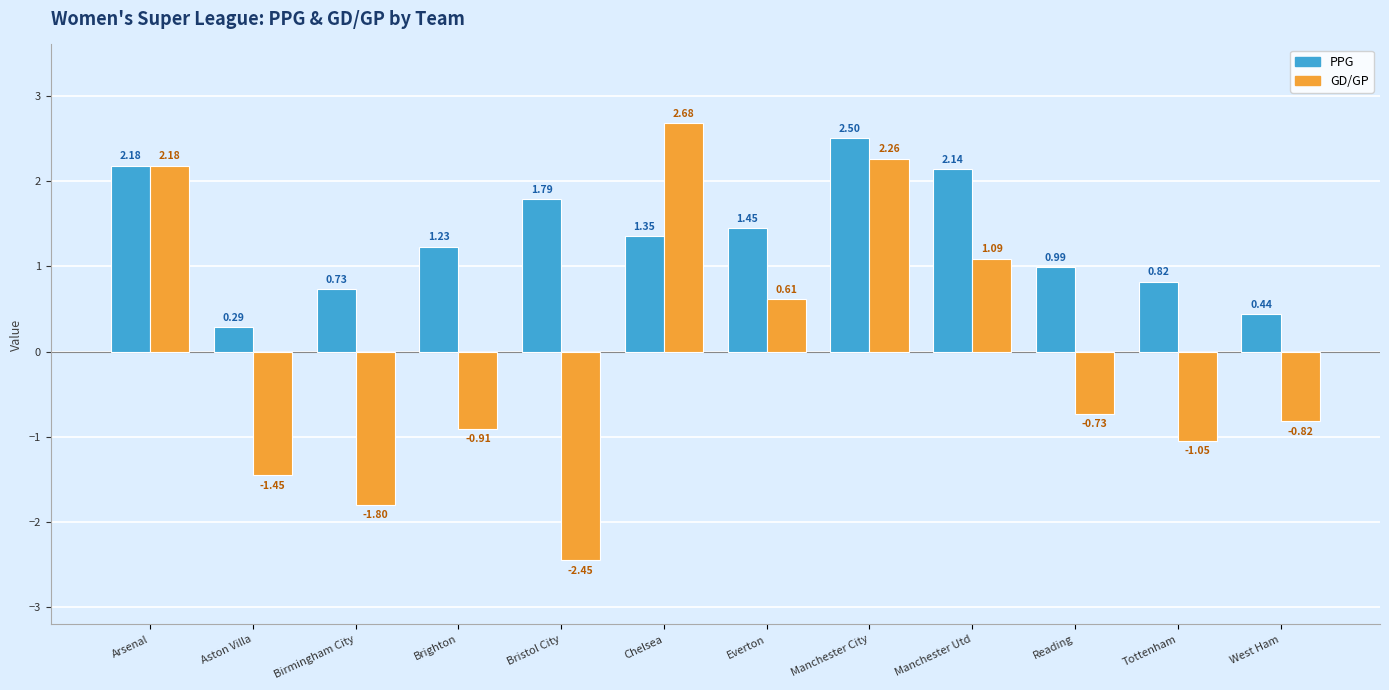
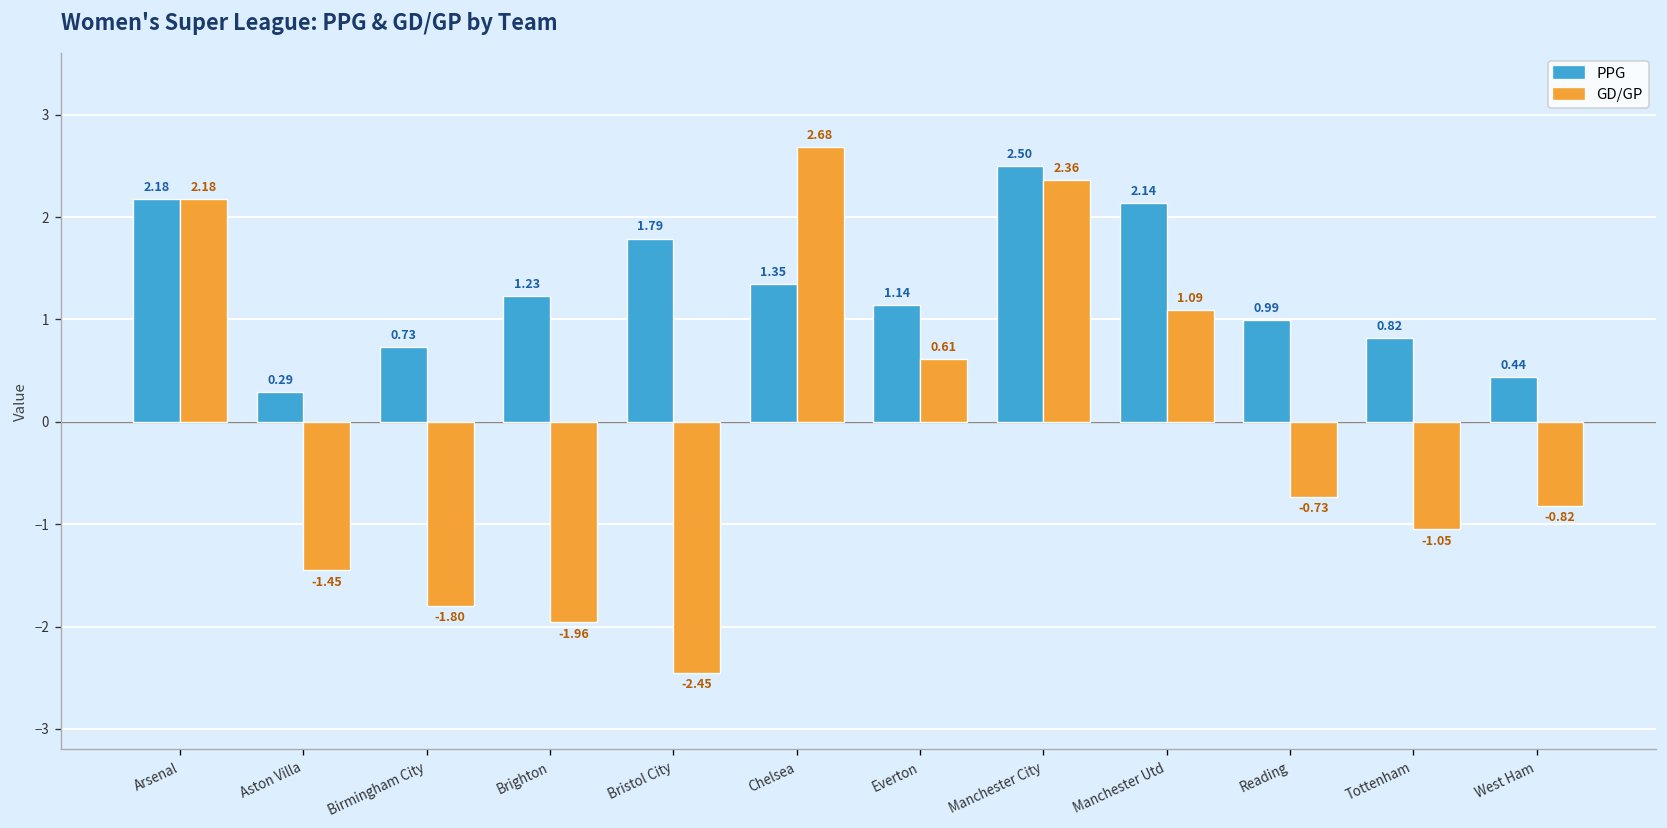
  {
    "PPG": {
      "Arsenal": 2.18,
      "Aston Villa": 0.29,
      "Birmingham City": 0.73,
      "Brighton": 1.23,
      "Bristol City": 1.79,
      "Chelsea": 1.35,
-     "Everton": 1.45,
+     "Everton": 1.14,
      "Manchester City": 2.50,
      "Manchester Utd": 2.14,
      "Reading": 0.99,
      "Tottenham": 0.82,
      "West Ham": 0.44
    },
    "GD/GP": {
      "Arsenal": 2.18,
      "Aston Villa": -1.45,
      "Birmingham City": -1.80,
-     "Brighton": -0.91,
+     "Brighton": -1.96,
      "Bristol City": -2.45,
      "Chelsea": 2.68,
      "Everton": 0.61,
-     "Manchester City": 2.26,
+     "Manchester City": 2.36,
      "Manchester Utd": 1.09,
      "Reading": -0.73,
      "Tottenham": -1.05,
      "West Ham": -0.82
    }
  }
